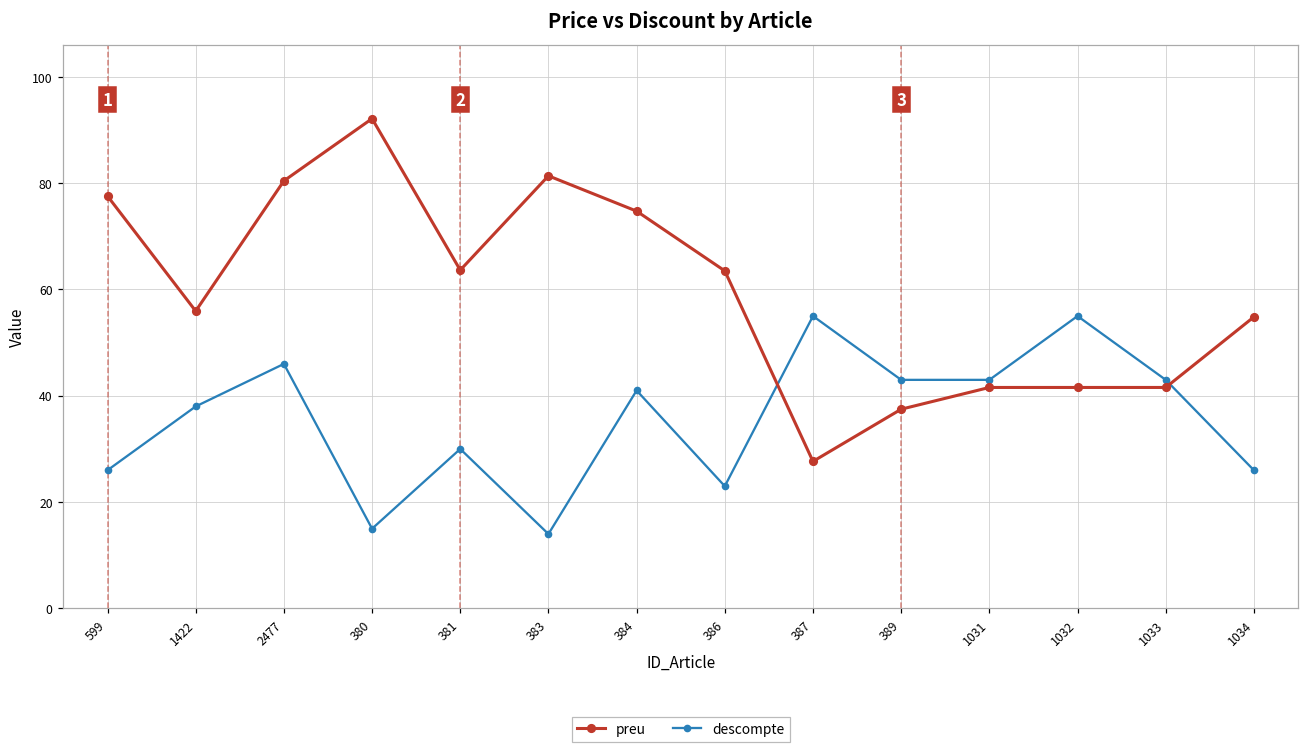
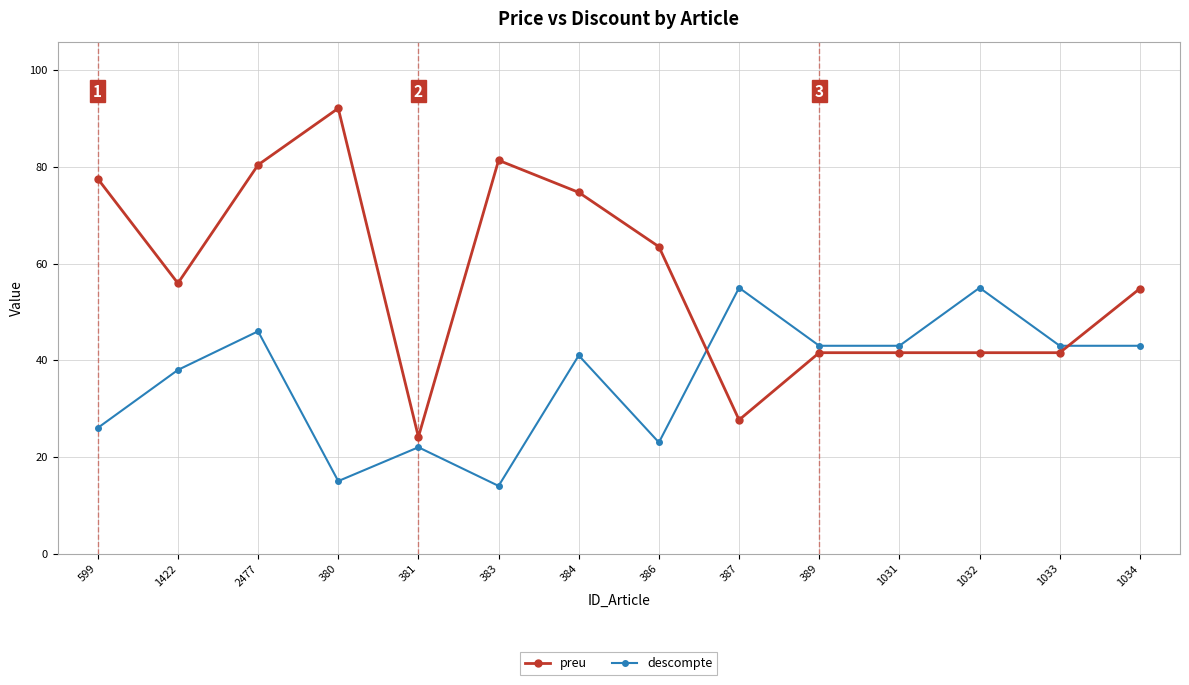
  {
    "preu": {
      "599": 78,
      "1422": 56,
      "2477": 80,
      "380": 92,
-     "381": 64,
+     "381": 24,
      "383": 81,
      "384": 75,
      "386": 64,
      "387": 28,
-     "389": 37,
+     "389": 42,
      "1031": 42,
      "1032": 42,
      "1033": 42,
      "1034": 55
    },
    "descompte": {
      "599": 26,
      "1422": 38,
      "2477": 46,
      "380": 15,
-     "381": 30,
+     "381": 22,
      "383": 14,
      "384": 41,
      "386": 23,
      "387": 55,
      "389": 43,
      "1031": 43,
      "1032": 55,
      "1033": 43,
-     "1034": 26
+     "1034": 43
    }
  }
